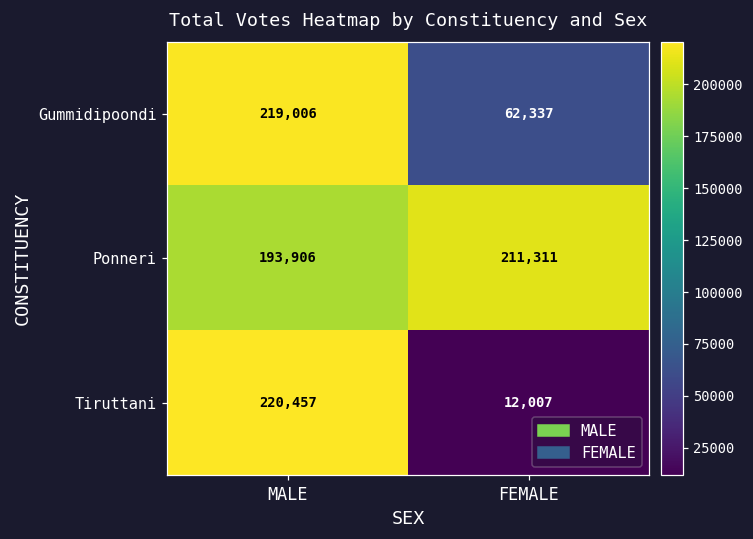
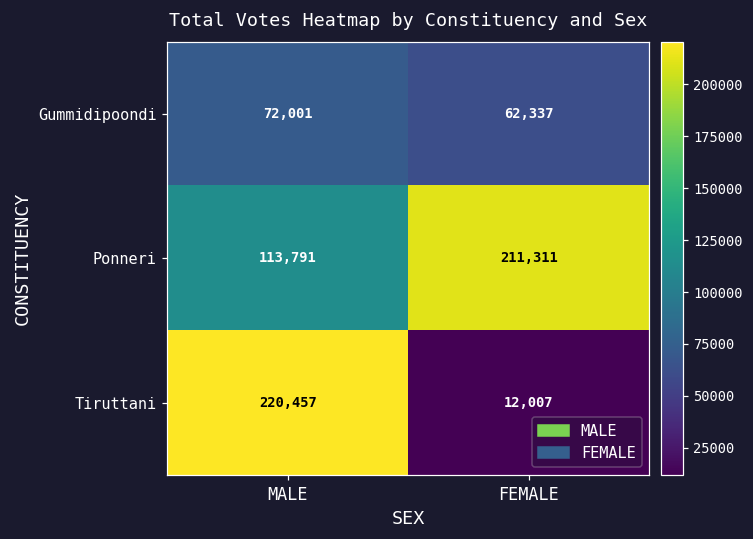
  {
    "Gummidipoondi": {
-     "MALE": "219,006",
+     "MALE": "72,001",
      "FEMALE": "62,337"
    },
    "Ponneri": {
-     "MALE": "193,906",
+     "MALE": "113,791",
      "FEMALE": "211,311"
    },
    "Tiruttani": {
      "MALE": "220,457",
      "FEMALE": "12,007"
    }
  }
